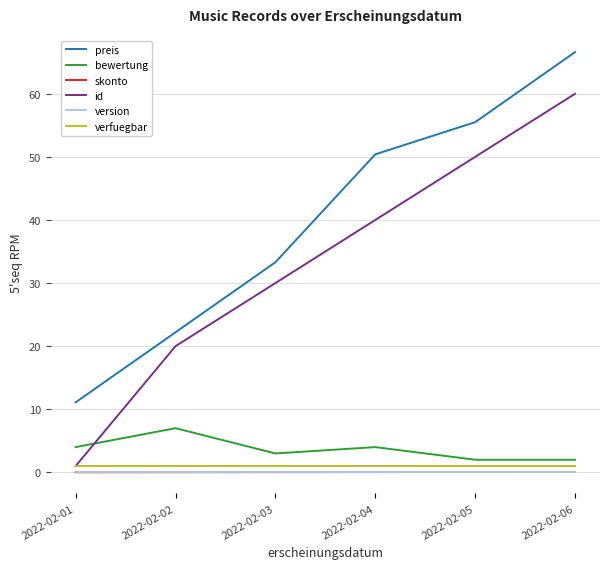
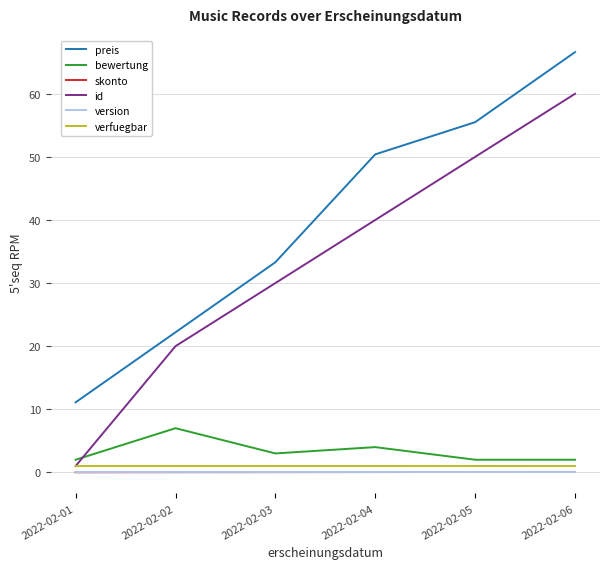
  {
    "preis": {
      "2022-02-01": 11,
      "2022-02-02": 22,
      "2022-02-03": 33,
      "2022-02-04": 50,
      "2022-02-05": 56,
      "2022-02-06": 67
    },
    "bewertung": {
-     "2022-02-01": 4,
+     "2022-02-01": 2,
      "2022-02-02": 7,
      "2022-02-03": 3,
      "2022-02-04": 4,
      "2022-02-05": 2,
      "2022-02-06": 2
    },
    "version": {
      "2022-02-01": 0,
      "2022-02-02": 0,
      "2022-02-03": 0,
      "2022-02-04": 0,
      "2022-02-05": 0,
      "2022-02-06": 0
    },
    "id": {
      "2022-02-02": 20,
      "2022-02-03": 30,
      "2022-02-04": 40,
      "2022-02-05": 50,
      "2022-02-06": 60
    },
    "verfuegbar": {
      "2022-02-02": 1,
      "2022-02-03": 1,
      "2022-02-04": 1,
      "2022-02-05": 1,
      "2022-02-06": 1
    }
  }
